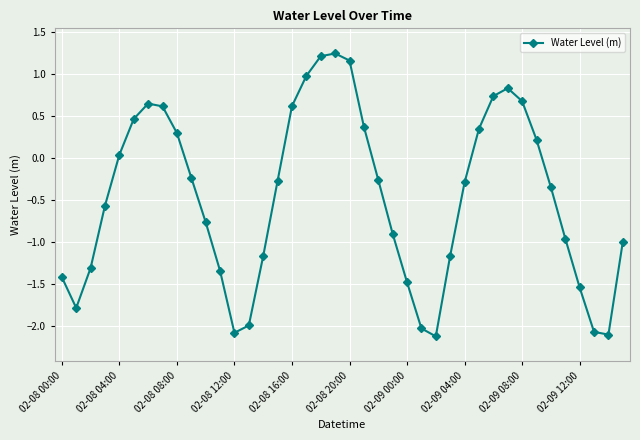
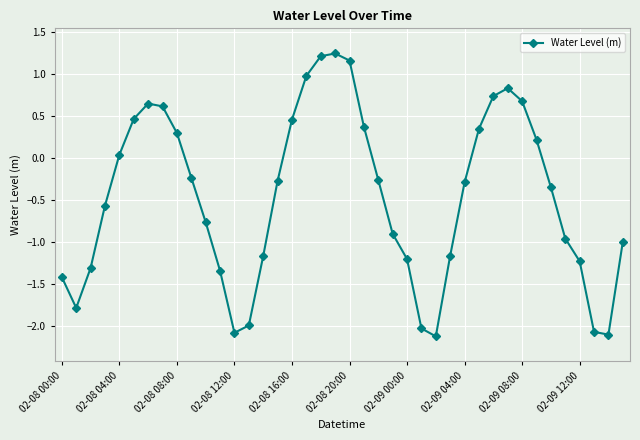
  {
    "02-08 00:00": -1.4,
    "02-08 04:00": 0.0,
    "02-08 08:00": 0.3,
    "02-08 12:00": -2.1,
-   "02-08 16:00": 0.6,
+   "02-08 16:00": 0.5,
    "02-08 20:00": 1.2,
-   "02-09 00:00": -1.5,
+   "02-09 00:00": -1.2,
    "02-09 04:00": -0.3,
    "02-09 08:00": 0.7,
-   "02-09 12:00": -1.5
+   "02-09 12:00": -1.2
  }
